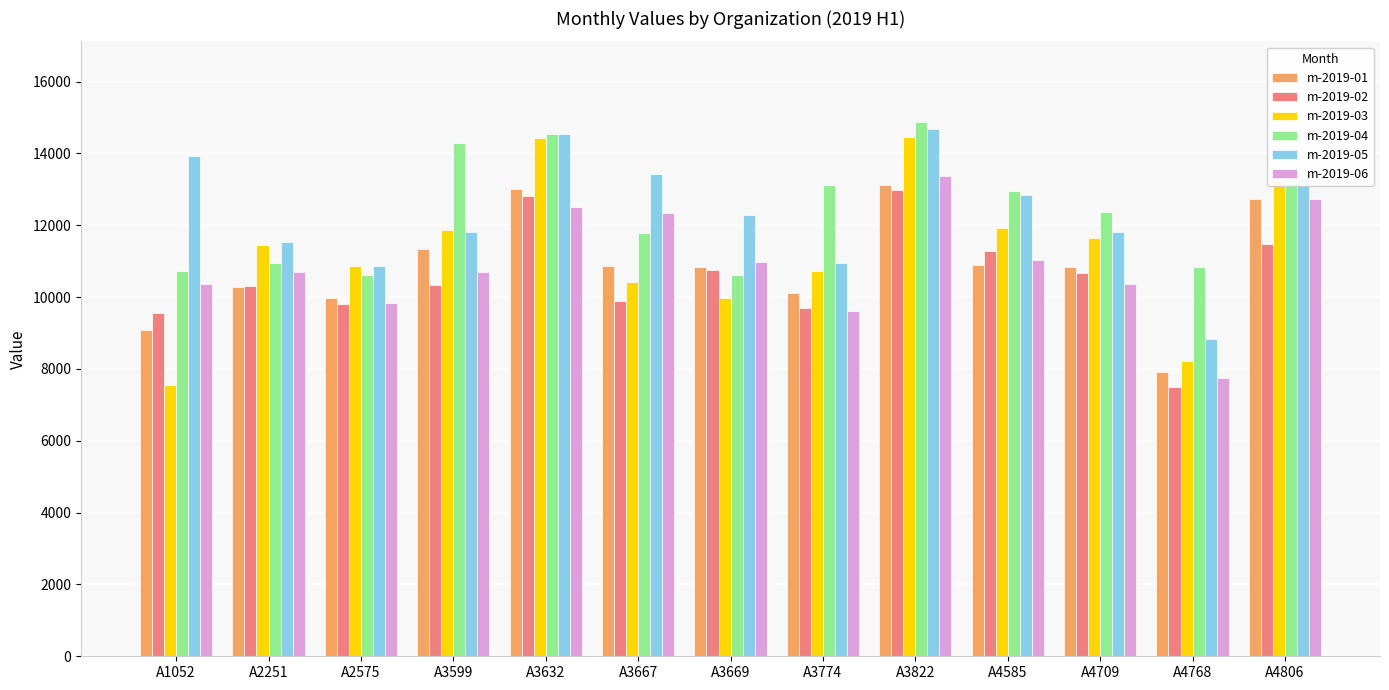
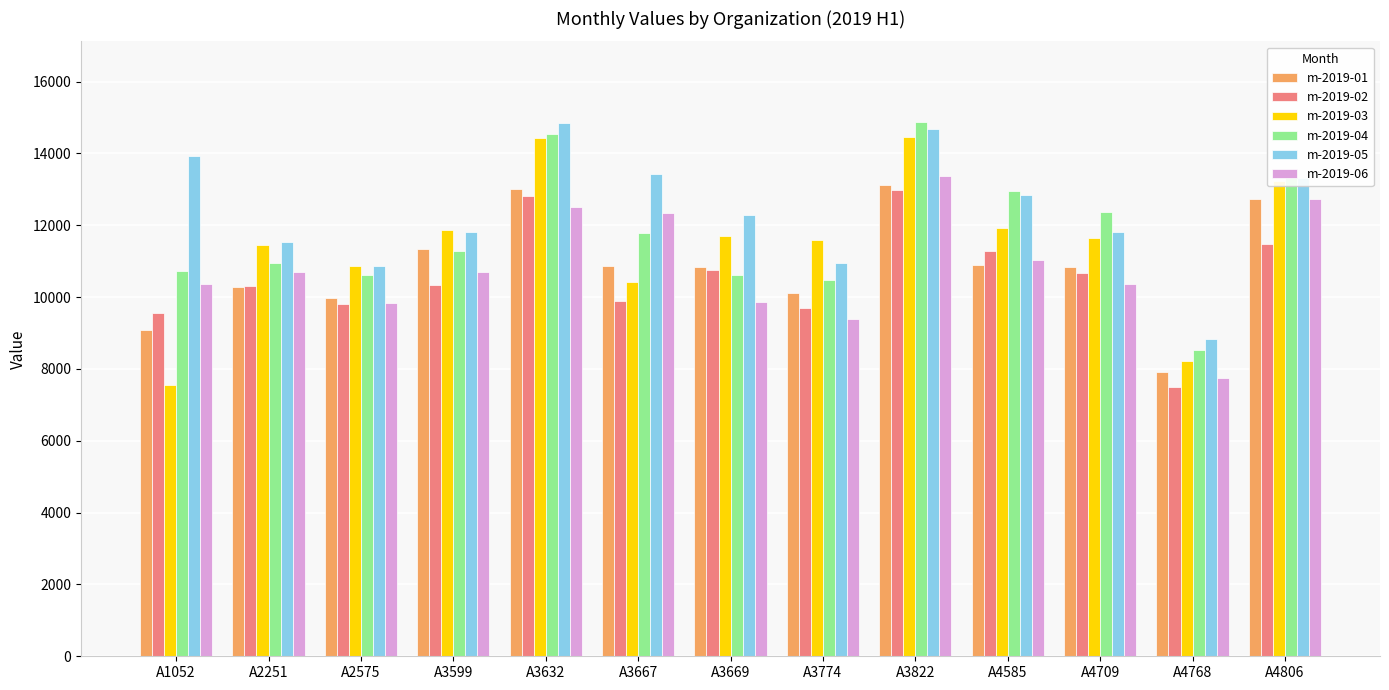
  {
    "m-2019-03": {
      "A1052": 7600,
      "A2251": 11400,
      "A2575": 10900,
      "A3599": 11900,
      "A3632": 14400,
      "A3667": 10400,
-     "A3669": 10000,
-     "A3774": 10700,
+     "A3669": 11700,
+     "A3774": 11600,
      "A3822": 14500,
      "A4585": 11900,
      "A4709": 11700,
      "A4768": 8200
    },
    "m-2019-04": {
      "A1052": 10700,
      "A2251": 11000,
      "A2575": 10600,
-     "A3599": 14300,
+     "A3599": 11300,
      "A3632": 14500,
      "A3667": 11800,
      "A3669": 10600,
-     "A3774": 13100,
+     "A3774": 10500,
      "A3822": 14900,
      "A4585": 13000,
      "A4709": 12400,
-     "A4768": 10800
+     "A4768": 8500
    },
    "m-2019-05": {
      "A1052": 13900,
      "A2251": 11500,
      "A2575": 10900,
      "A3599": 11800,
-     "A3632": 14500,
+     "A3632": 14800,
      "A3667": 13400,
      "A3669": 12300,
      "A3774": 10900,
      "A3822": 14700,
      "A4585": 12800,
      "A4709": 11800,
      "A4768": 8800
    },
    "m-2019-06": {
      "A1052": 10400,
      "A2251": 10700,
      "A2575": 9800,
      "A3599": 10700,
      "A3632": 12500,
      "A3667": 12300,
-     "A3669": 11000,
-     "A3774": 9600,
+     "A3669": 9900,
+     "A3774": 9400,
      "A3822": 13400,
      "A4585": 11000,
      "A4709": 10400,
      "A4768": 7700,
      "A4806": 12700
    }
  }
